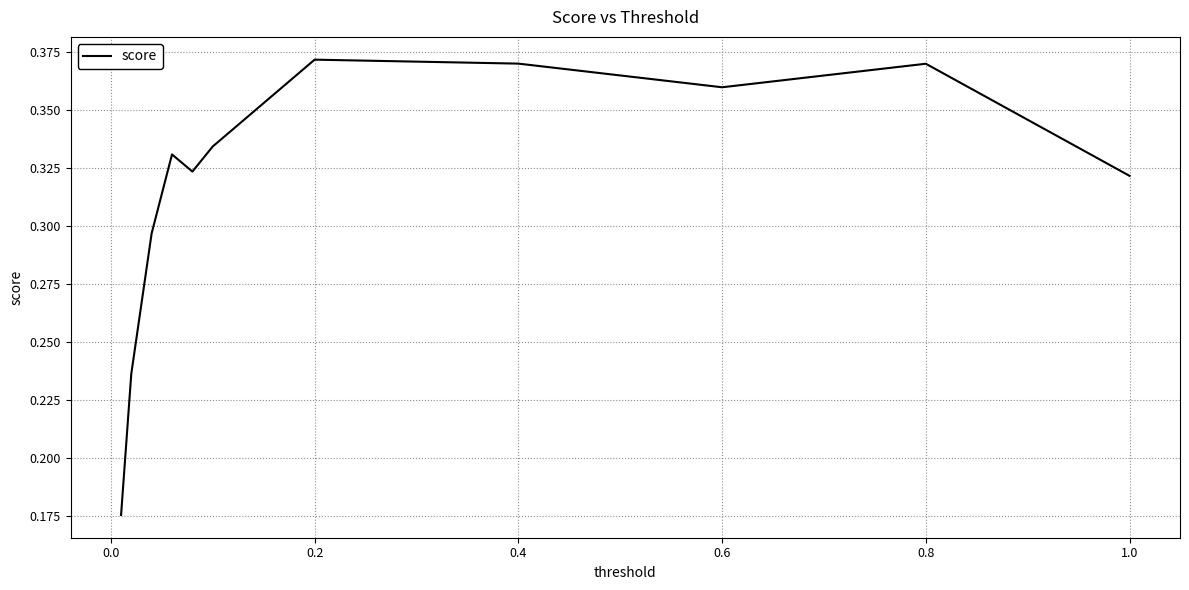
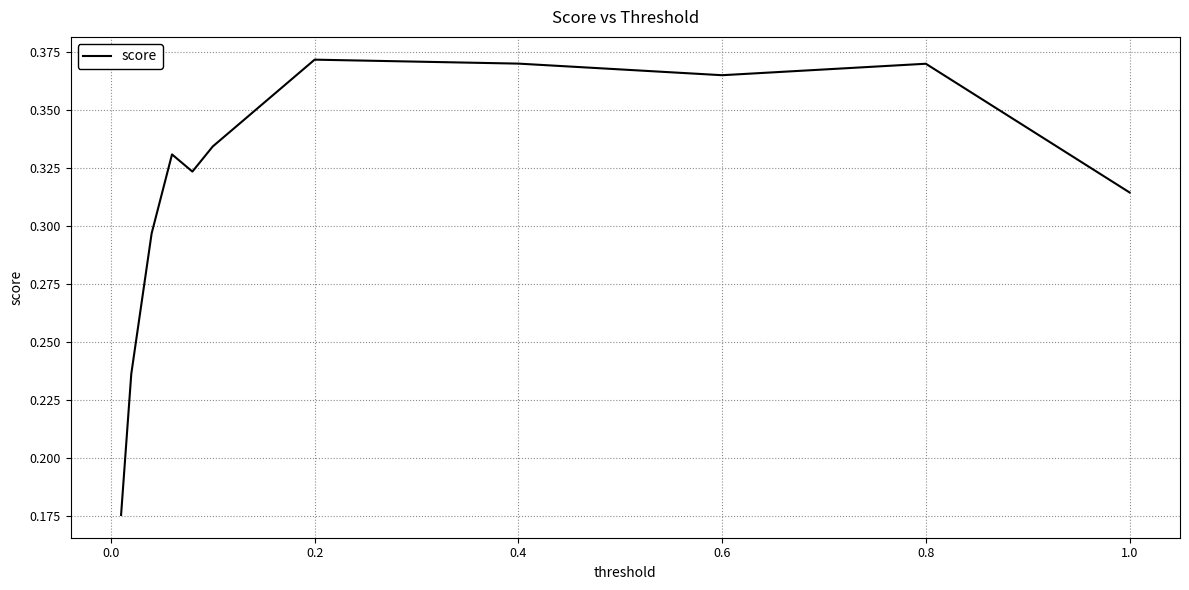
  {
    "0.2": 0.372,
    "0.4": 0.370,
-   "0.6": 0.360,
+   "0.6": 0.365,
    "0.8": 0.370,
-   "1.0": 0.322
+   "1.0": 0.314
  }
